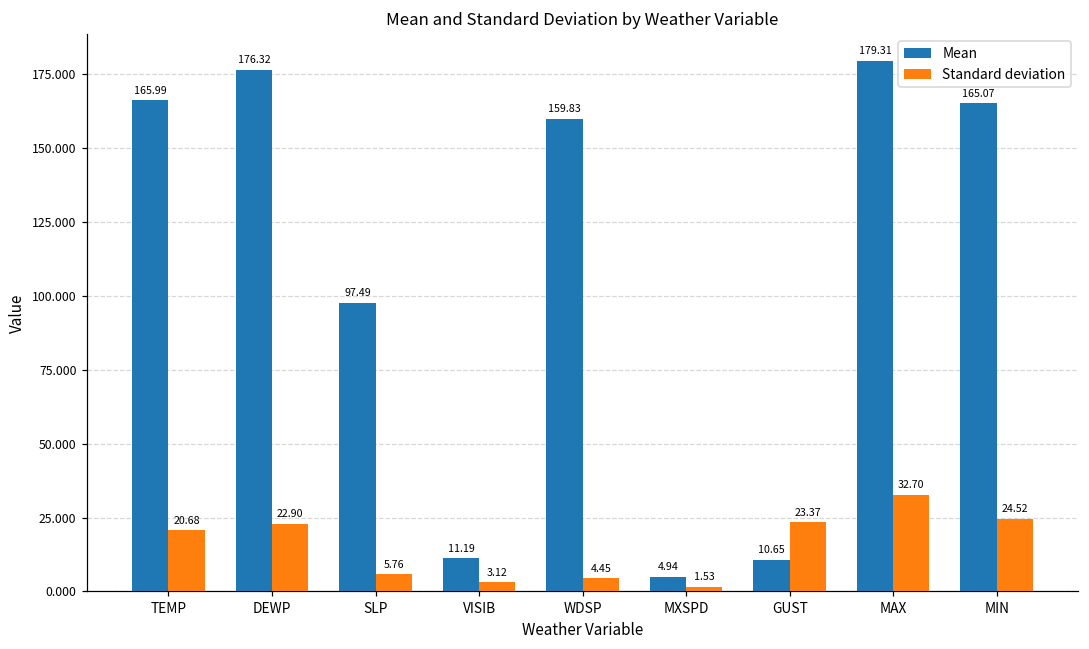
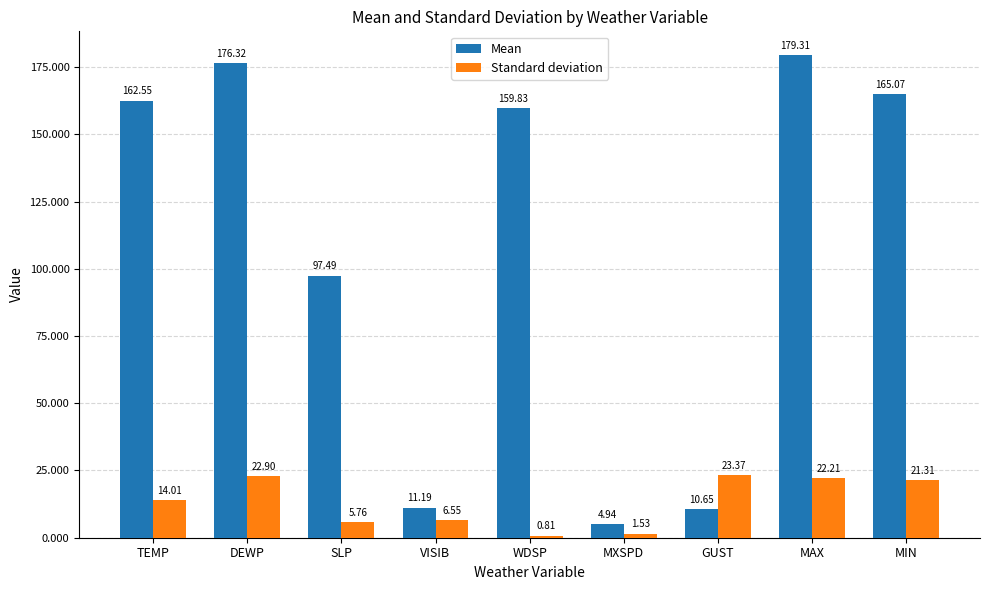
  {
    "Mean": {
-     "TEMP": 165.99,
+     "TEMP": 162.55,
      "DEWP": 176.32,
      "SLP": 97.49,
      "VISIB": 11.19,
      "WDSP": 159.83,
      "MXSPD": 4.94,
      "GUST": 10.65,
      "MAX": 179.31,
      "MIN": 165.07
    },
    "Standard deviation": {
-     "TEMP": 20.68,
+     "TEMP": 14.01,
      "DEWP": 22.90,
      "SLP": 5.76,
-     "VISIB": 3.12,
-     "WDSP": 4.45,
+     "VISIB": 6.55,
+     "WDSP": 0.81,
      "MXSPD": 1.53,
      "GUST": 23.37,
-     "MAX": 32.70,
-     "MIN": 24.52
+     "MAX": 22.21,
+     "MIN": 21.31
    }
  }
